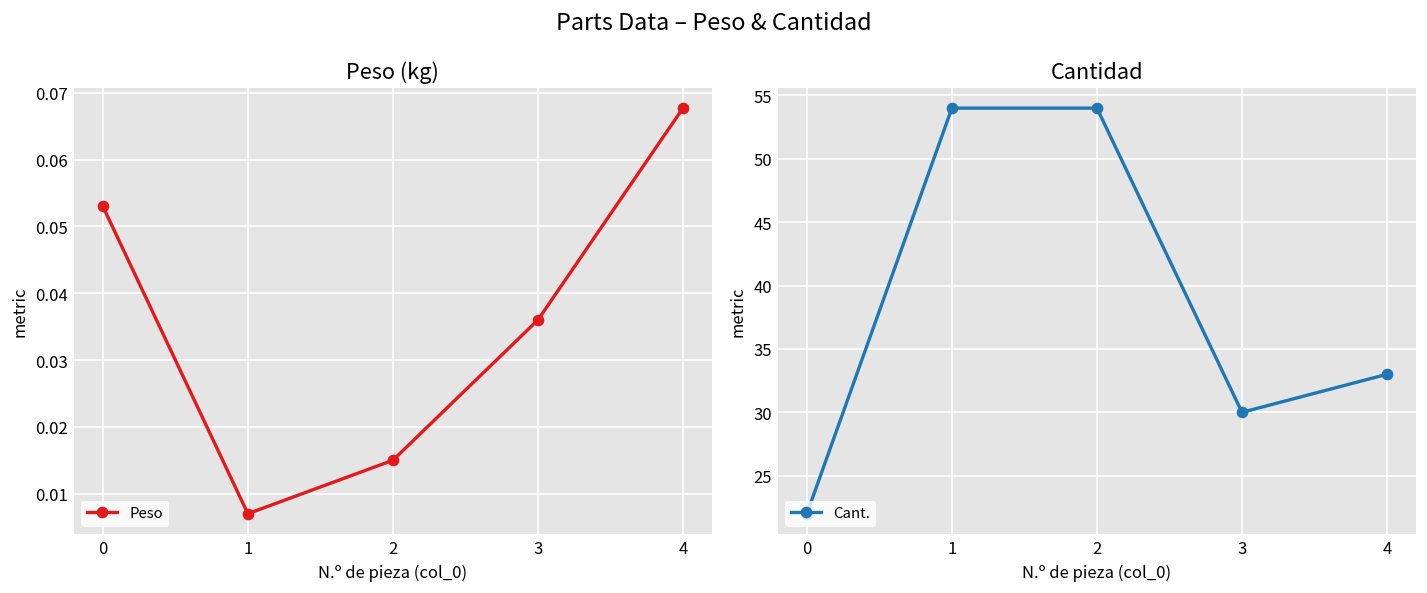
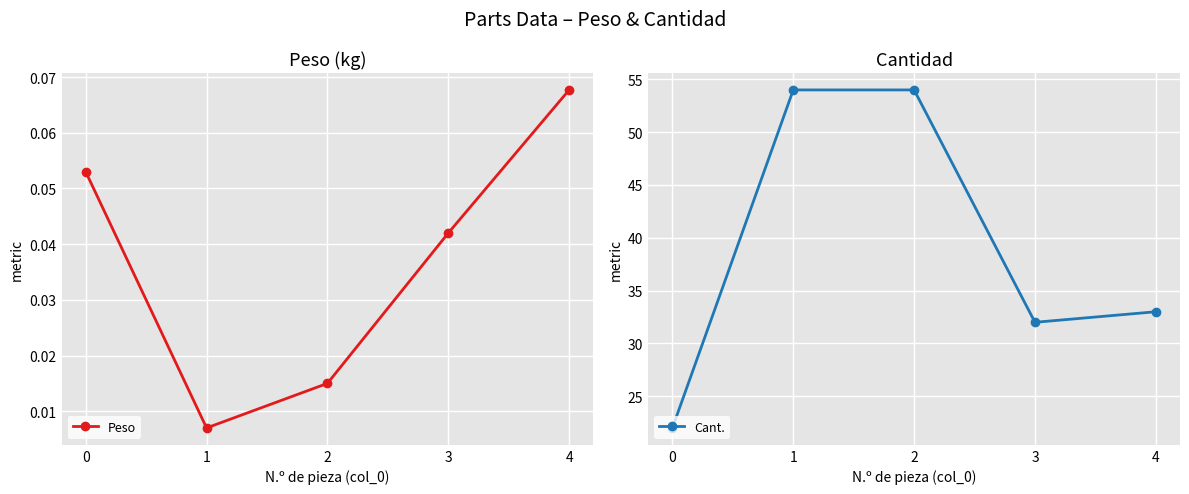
  {
    "Peso (kg)": {
      "0": 0.053,
      "1": 0.007,
      "2": 0.015,
-     "3": 0.036,
+     "3": 0.042,
      "4": 0.068
    },
    "Cantidad": {
      "1": 54,
      "2": 54,
-     "3": 30,
+     "3": 32,
      "4": 33
    }
  }
